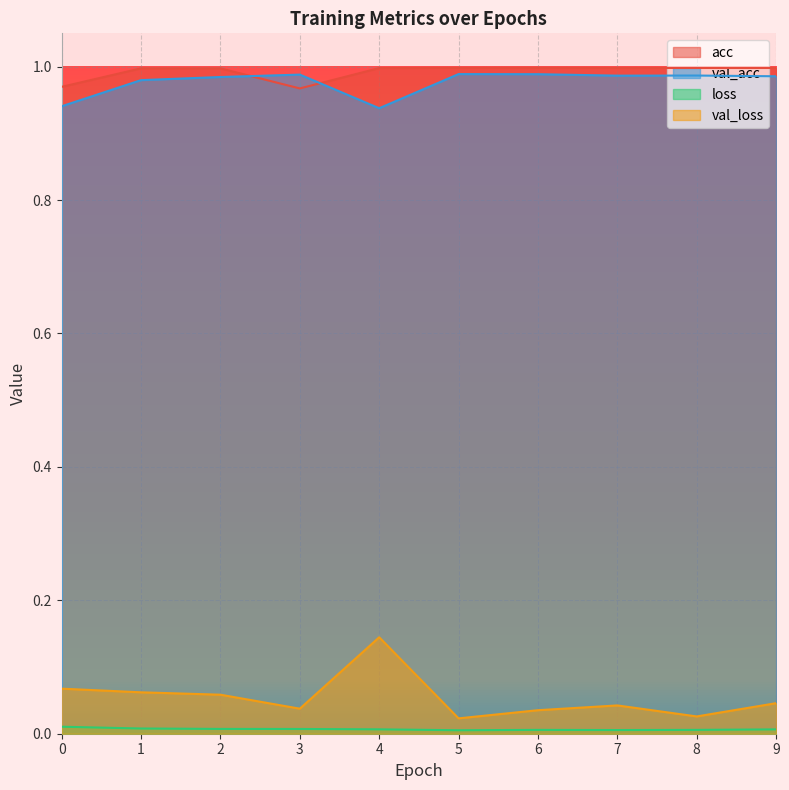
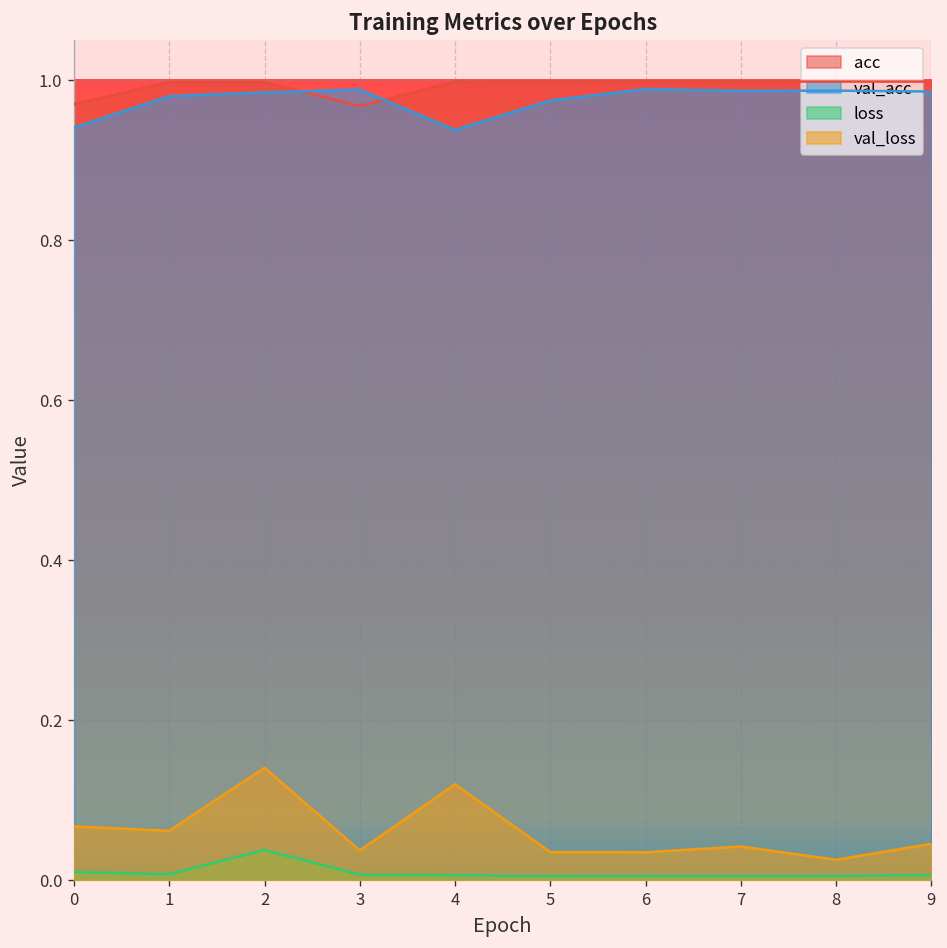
  {
    "acc": {
      "0": 0.97,
      "1": 1.00,
      "2": 1.00,
      "3": 0.97,
      "4": 1.00,
      "5": 1.00,
      "6": 1.00,
      "7": 1.00,
      "9": 1.00
    },
    "val_acc": {
      "0": 0.94,
      "1": 0.98,
      "2": 0.98,
      "3": 0.99,
      "4": 0.94,
-     "5": 0.99,
+     "5": 0.97,
      "6": 0.99,
      "7": 0.99,
      "9": 0.99
    },
    "loss": {
      "0": 0.01,
      "1": 0.01,
-     "2": 0.01,
+     "2": 0.04,
      "3": 0.01,
      "4": 0.01,
      "5": 0.01,
      "6": 0.01,
      "7": 0.01,
      "8": 0.01,
      "9": 0.01
    },
    "val_loss": {
      "0": 0.07,
      "1": 0.06,
-     "2": 0.06,
+     "2": 0.14,
      "3": 0.04,
-     "4": 0.14,
-     "5": 0.02,
+     "4": 0.12,
+     "5": 0.04,
      "6": 0.04,
      "7": 0.04,
      "8": 0.03,
      "9": 0.05
    }
  }
